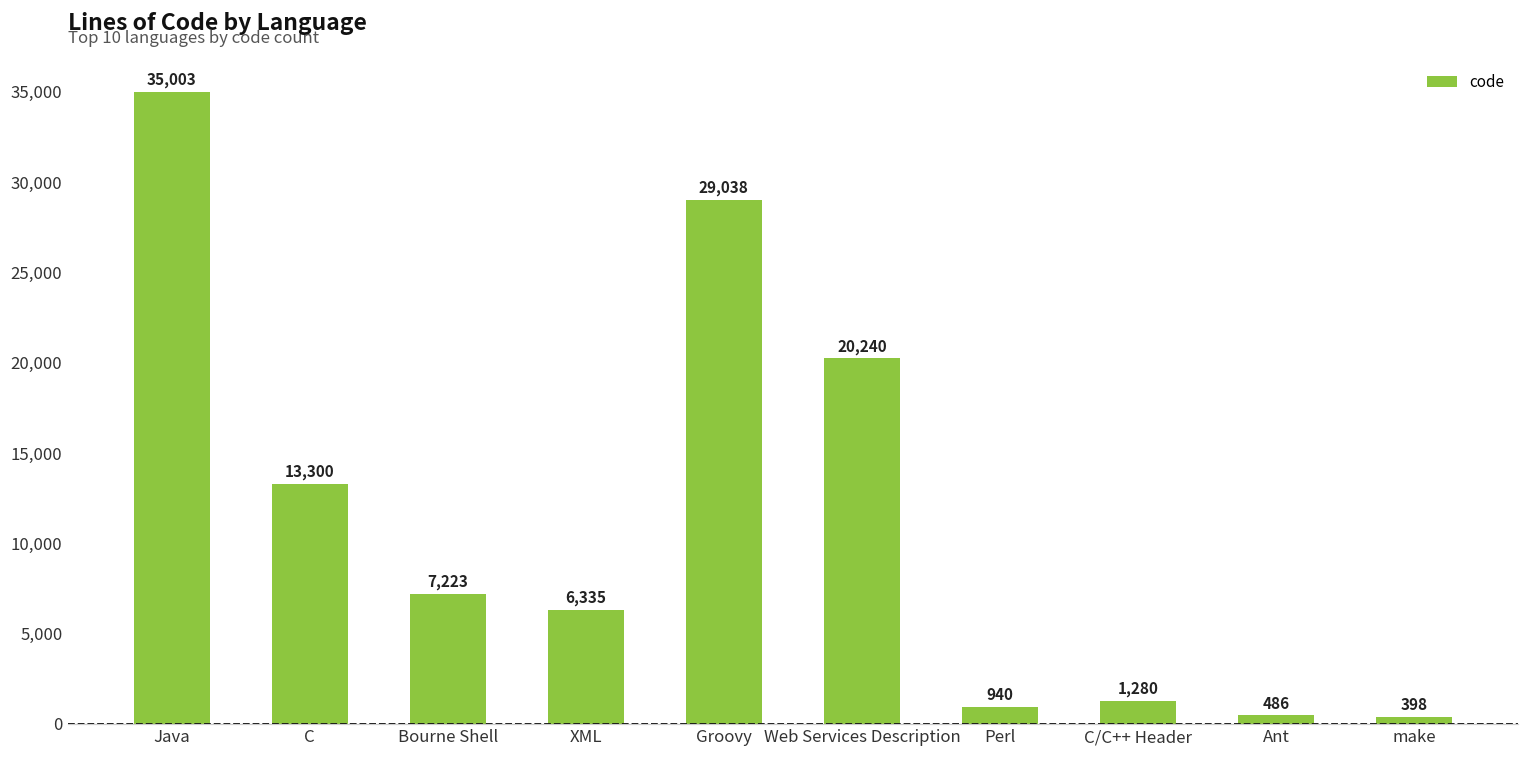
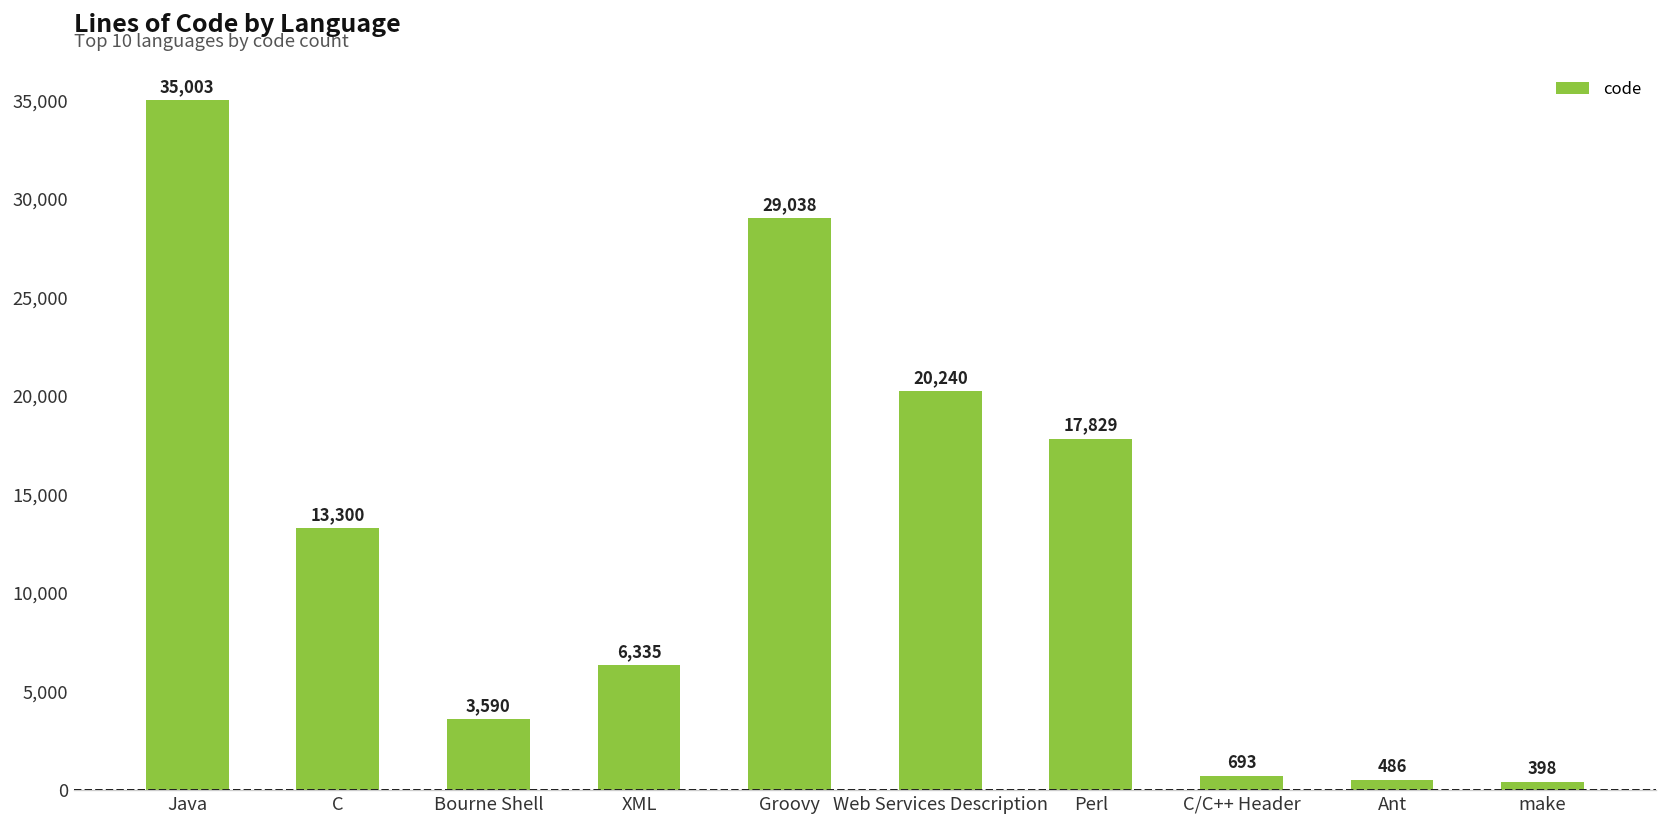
  {
    "Java": "35,003",
    "C": "13,300",
-   "Bourne Shell": "7,223",
+   "Bourne Shell": "3,590",
    "XML": "6,335",
    "Groovy": "29,038",
    "Web Services Description": "20,240",
-   "Perl": "940",
-   "C/C++ Header": "1,280",
+   "Perl": "17,829",
+   "C/C++ Header": "693",
    "Ant": "486",
    "make": "398"
  }
